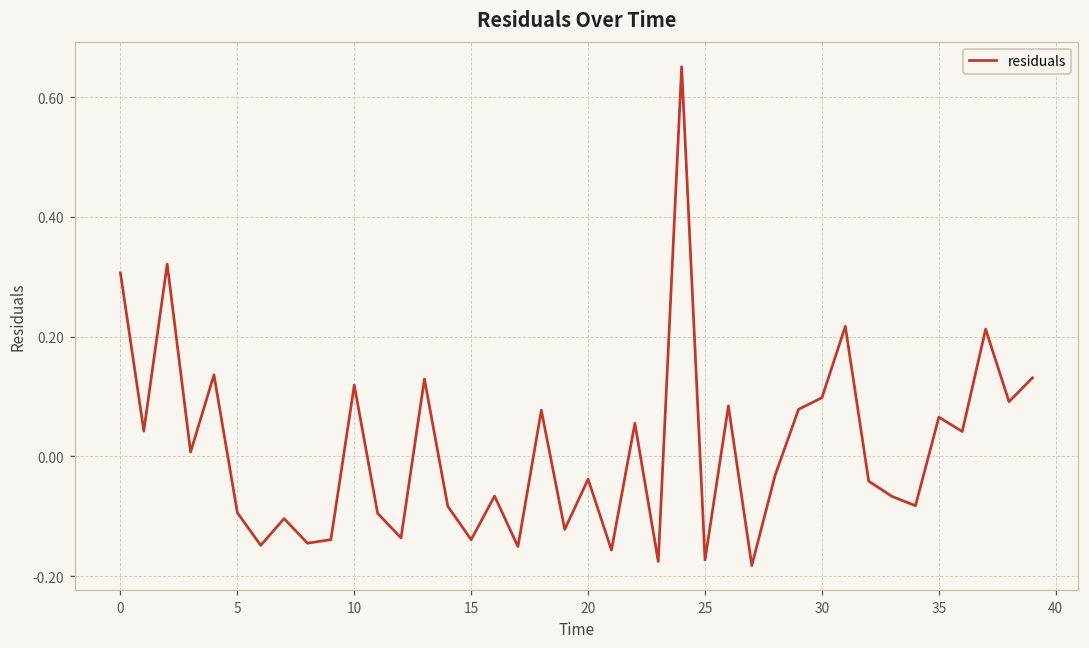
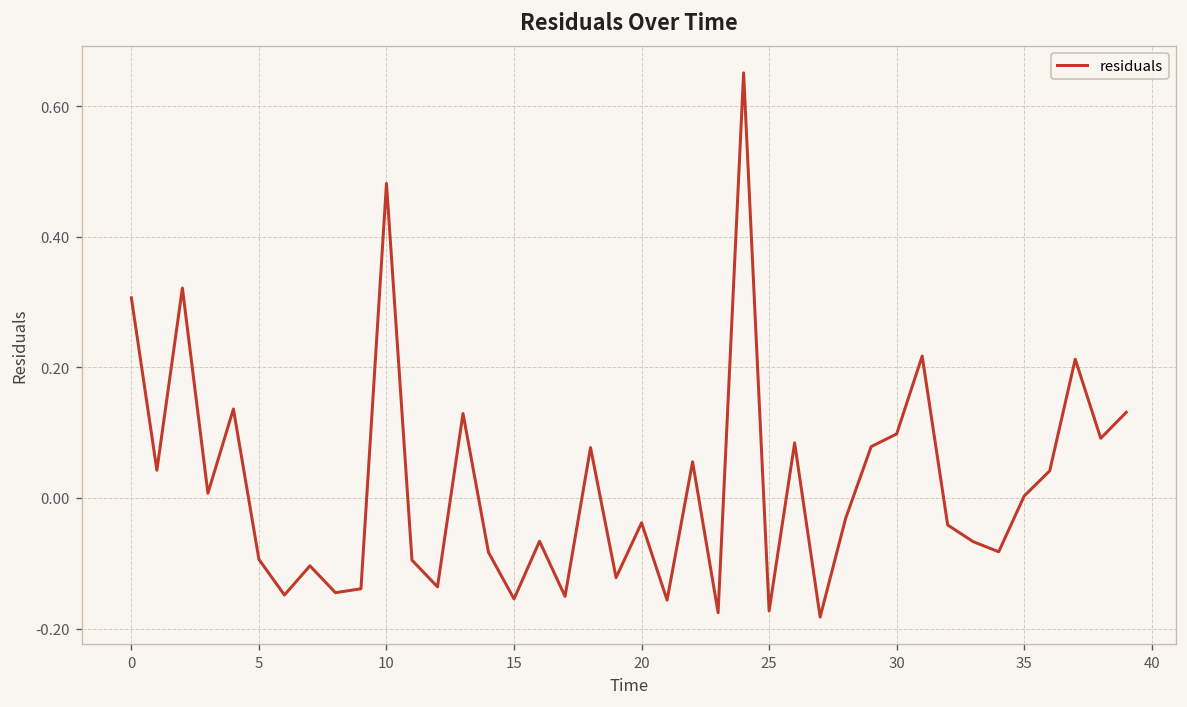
  {
    "0": 0.31,
    "5": -0.09,
-   "10": 0.12,
-   "15": -0.14,
+   "10": 0.48,
+   "15": -0.15,
    "20": -0.04,
    "25": -0.17,
    "30": 0.10,
-   "35": 0.07
+   "35": 0.00
  }
